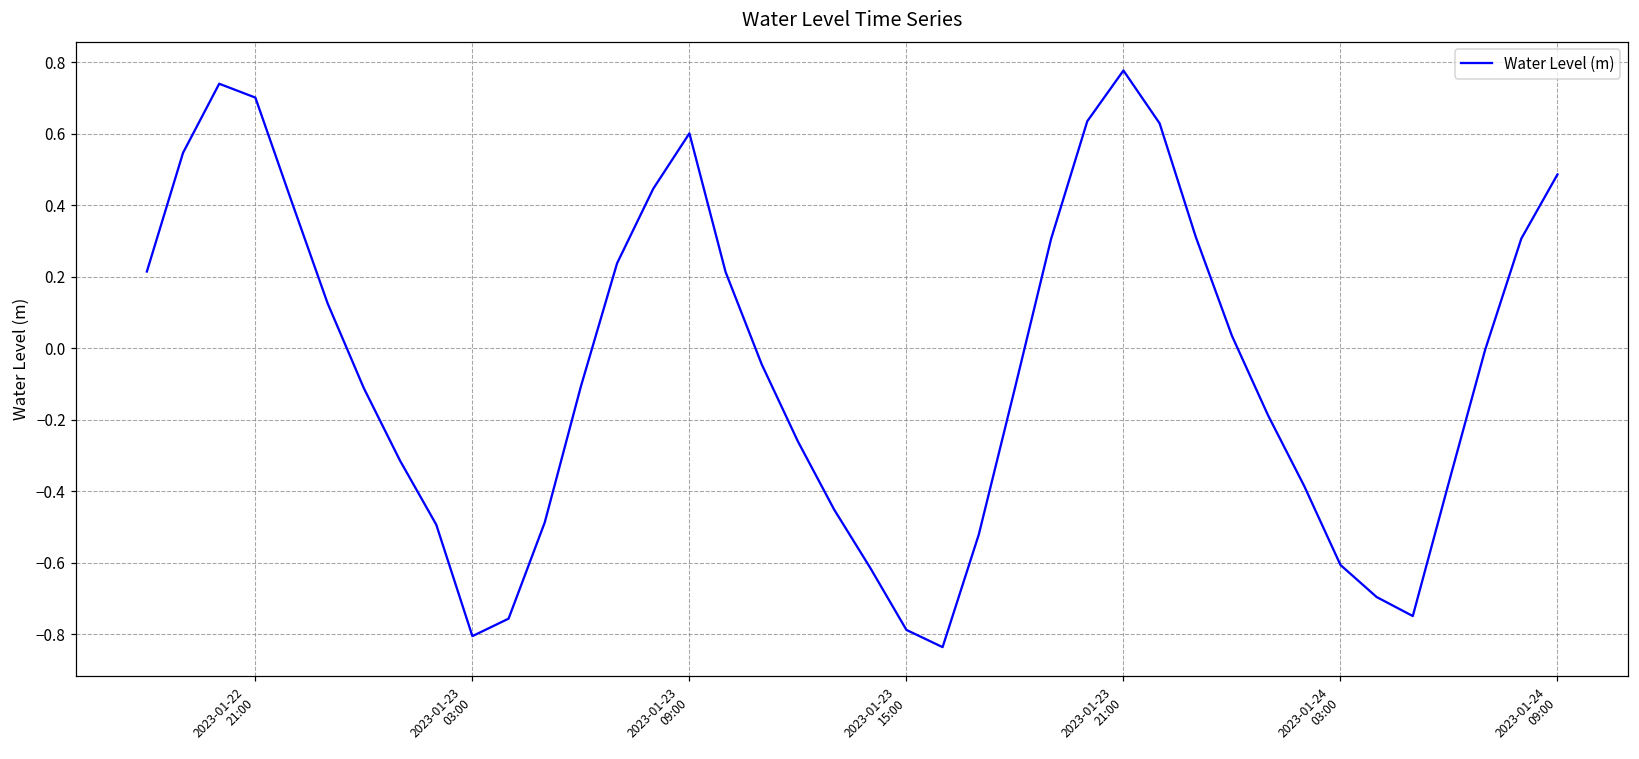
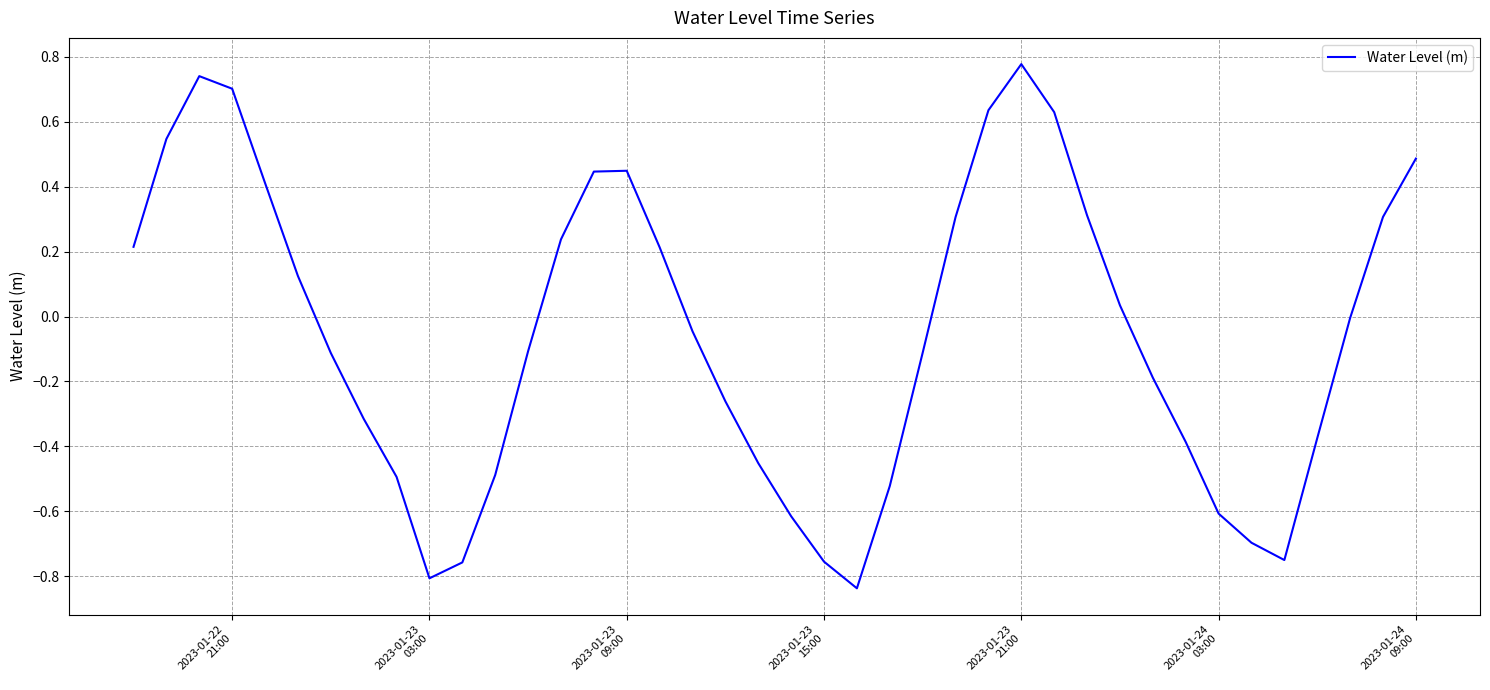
  {
    "2023-01-22 21:00": 0.70,
    "2023-01-23 03:00": -0.81,
-   "2023-01-23 09:00": 0.60,
-   "2023-01-23 15:00": -0.79,
+   "2023-01-23 09:00": 0.45,
+   "2023-01-23 15:00": -0.75,
    "2023-01-23 21:00": 0.78,
    "2023-01-24 03:00": -0.61,
    "2023-01-24 09:00": 0.49
  }
